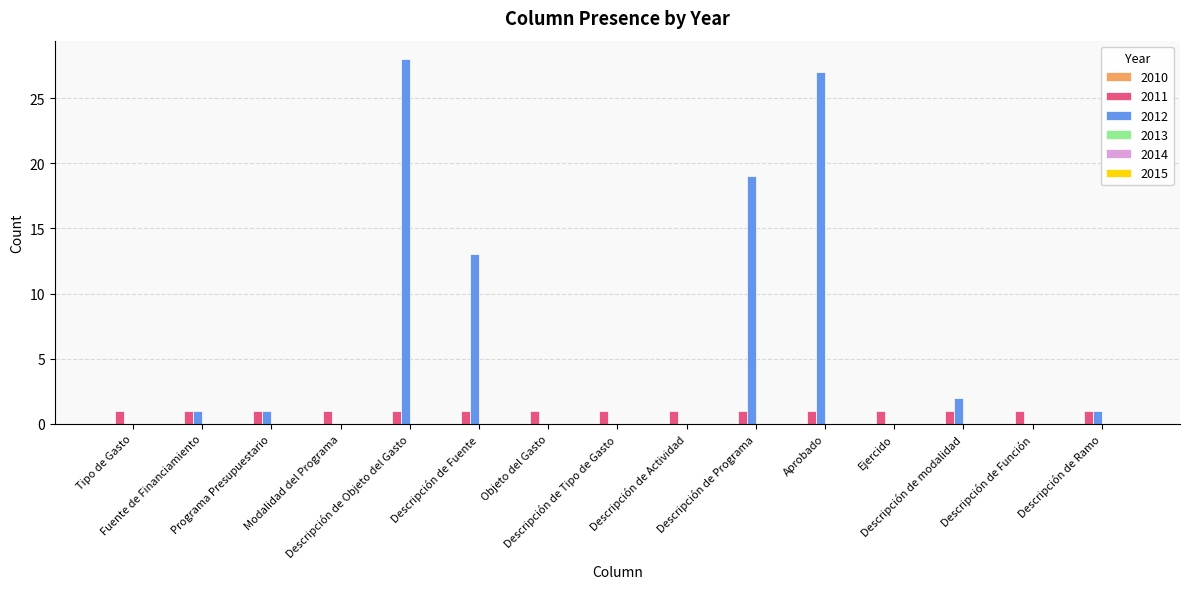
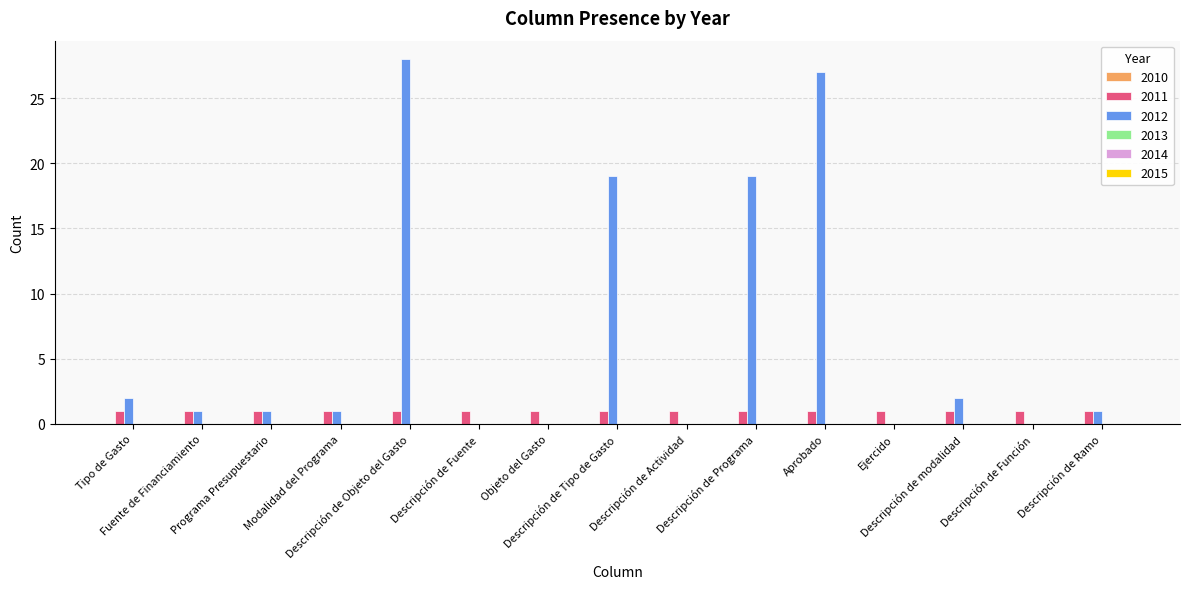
  {
    "2010": {
      "Tipo de Gasto": 0,
      "Fuente de Financiamiento": 0,
      "Programa Presupuestario": 0,
      "Modalidad del Programa": 0,
      "Descripción de Objeto del Gasto": 0,
      "Descripción de Fuente": 0,
      "Objeto del Gasto": 0,
      "Descripción de Tipo de Gasto": 0,
      "Descripción de Actividad": 0,
      "Descripción de Programa": 0,
      "Aprobado": 0,
      "Ejercido": 0,
      "Descripción de modalidad": 0,
      "Descripción de Función": 0,
      "Descripción de Ramo": 0
    },
    "2011": {
      "Tipo de Gasto": 1,
      "Fuente de Financiamiento": 1,
      "Programa Presupuestario": 1,
      "Modalidad del Programa": 1,
      "Descripción de Objeto del Gasto": 1,
      "Descripción de Fuente": 1,
      "Objeto del Gasto": 1,
      "Descripción de Tipo de Gasto": 1,
      "Descripción de Actividad": 1,
      "Descripción de Programa": 1,
      "Aprobado": 1,
      "Ejercido": 1,
      "Descripción de modalidad": 1,
      "Descripción de Función": 1,
      "Descripción de Ramo": 1
    },
    "2012": {
-     "Tipo de Gasto": 0,
+     "Tipo de Gasto": 2,
      "Fuente de Financiamiento": 1,
      "Programa Presupuestario": 1,
-     "Modalidad del Programa": 0,
+     "Modalidad del Programa": 1,
      "Descripción de Objeto del Gasto": 28,
-     "Descripción de Fuente": 13,
+     "Descripción de Fuente": 0,
      "Objeto del Gasto": 0,
-     "Descripción de Tipo de Gasto": 0,
+     "Descripción de Tipo de Gasto": 19,
      "Descripción de Actividad": 0,
      "Descripción de Programa": 19,
      "Aprobado": 27,
      "Ejercido": 0,
      "Descripción de modalidad": 2,
      "Descripción de Función": 0,
      "Descripción de Ramo": 1
    },
    "2013": {
      "Tipo de Gasto": 0,
      "Fuente de Financiamiento": 0,
      "Programa Presupuestario": 0,
      "Modalidad del Programa": 0,
      "Descripción de Objeto del Gasto": 0,
      "Descripción de Fuente": 0,
      "Objeto del Gasto": 0,
      "Descripción de Tipo de Gasto": 0,
      "Descripción de Actividad": 0,
      "Descripción de Programa": 0,
      "Aprobado": 0,
      "Ejercido": 0,
      "Descripción de modalidad": 0,
      "Descripción de Función": 0,
      "Descripción de Ramo": 0
    },
    "2014": {
      "Tipo de Gasto": 0,
      "Fuente de Financiamiento": 0,
      "Programa Presupuestario": 0,
      "Modalidad del Programa": 0,
      "Descripción de Objeto del Gasto": 0,
      "Descripción de Fuente": 0,
      "Objeto del Gasto": 0,
      "Descripción de Tipo de Gasto": 0,
      "Descripción de Actividad": 0,
      "Descripción de Programa": 0,
      "Aprobado": 0,
      "Ejercido": 0,
      "Descripción de modalidad": 0,
      "Descripción de Función": 0,
      "Descripción de Ramo": 0
    },
    "2015": {
      "Tipo de Gasto": 0,
      "Fuente de Financiamiento": 0,
      "Programa Presupuestario": 0,
      "Modalidad del Programa": 0,
      "Descripción de Objeto del Gasto": 0,
      "Descripción de Fuente": 0,
      "Objeto del Gasto": 0,
      "Descripción de Tipo de Gasto": 0,
      "Descripción de Actividad": 0,
      "Descripción de Programa": 0,
      "Aprobado": 0,
      "Ejercido": 0,
      "Descripción de modalidad": 0,
      "Descripción de Función": 0,
      "Descripción de Ramo": 0
    }
  }
